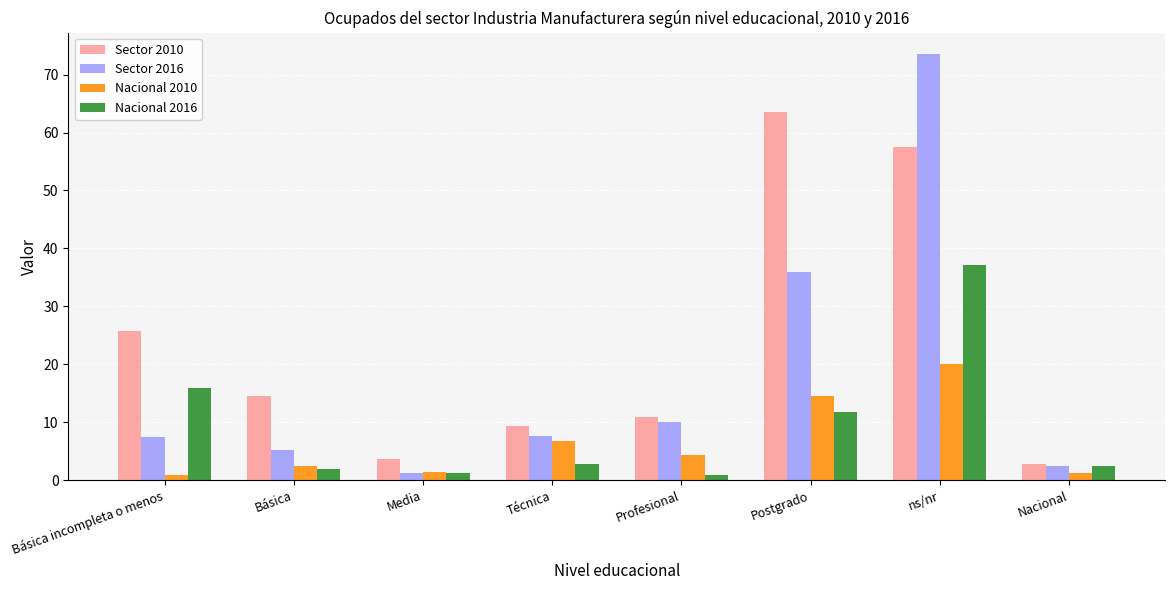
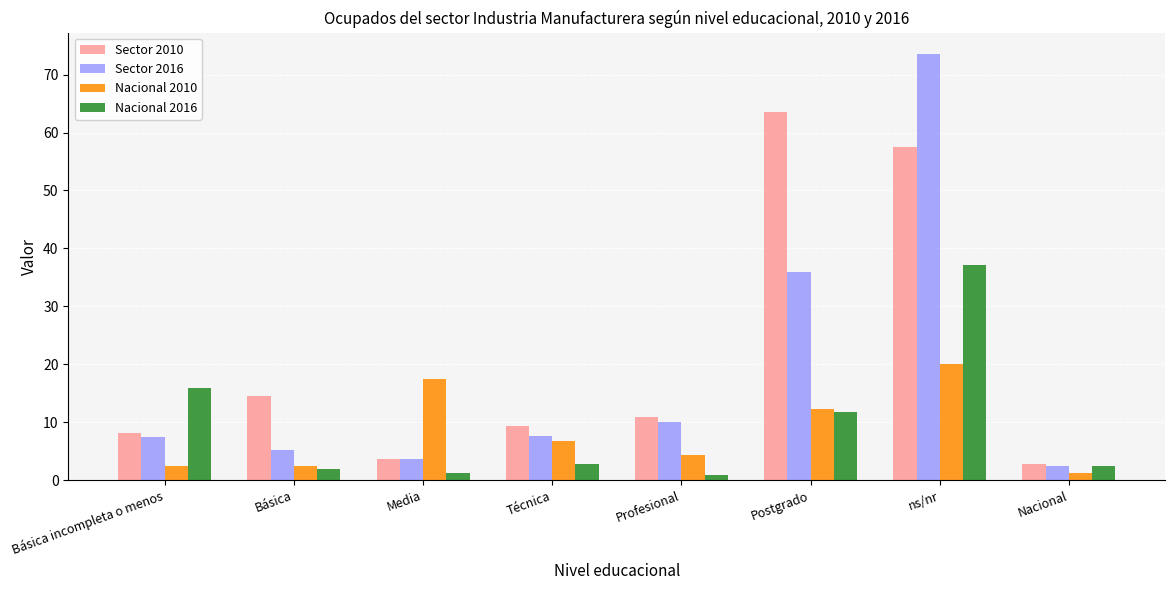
  {
    "Sector 2010": {
-     "Básica incompleta o menos": 26,
+     "Básica incompleta o menos": 8,
      "Básica": 15,
      "Media": 4,
      "Técnica": 9,
      "Profesional": 11,
      "Postgrado": 63,
      "ns/nr": 58,
      "Nacional": 3
    },
    "Sector 2016": {
      "Básica incompleta o menos": 7,
      "Básica": 5,
-     "Media": 1,
+     "Media": 4,
      "Técnica": 8,
      "Profesional": 10,
      "Postgrado": 36,
      "ns/nr": 74,
      "Nacional": 3
    },
    "Nacional 2010": {
-     "Básica incompleta o menos": 1,
+     "Básica incompleta o menos": 2,
      "Básica": 2,
-     "Media": 1,
+     "Media": 17,
      "Técnica": 7,
      "Profesional": 4,
-     "Postgrado": 14,
+     "Postgrado": 12,
      "ns/nr": 20,
      "Nacional": 1
    },
    "Nacional 2016": {
      "Básica incompleta o menos": 16,
      "Básica": 2,
      "Media": 1,
      "Técnica": 3,
      "Profesional": 1,
      "Postgrado": 12,
      "ns/nr": 37,
      "Nacional": 2
    }
  }
